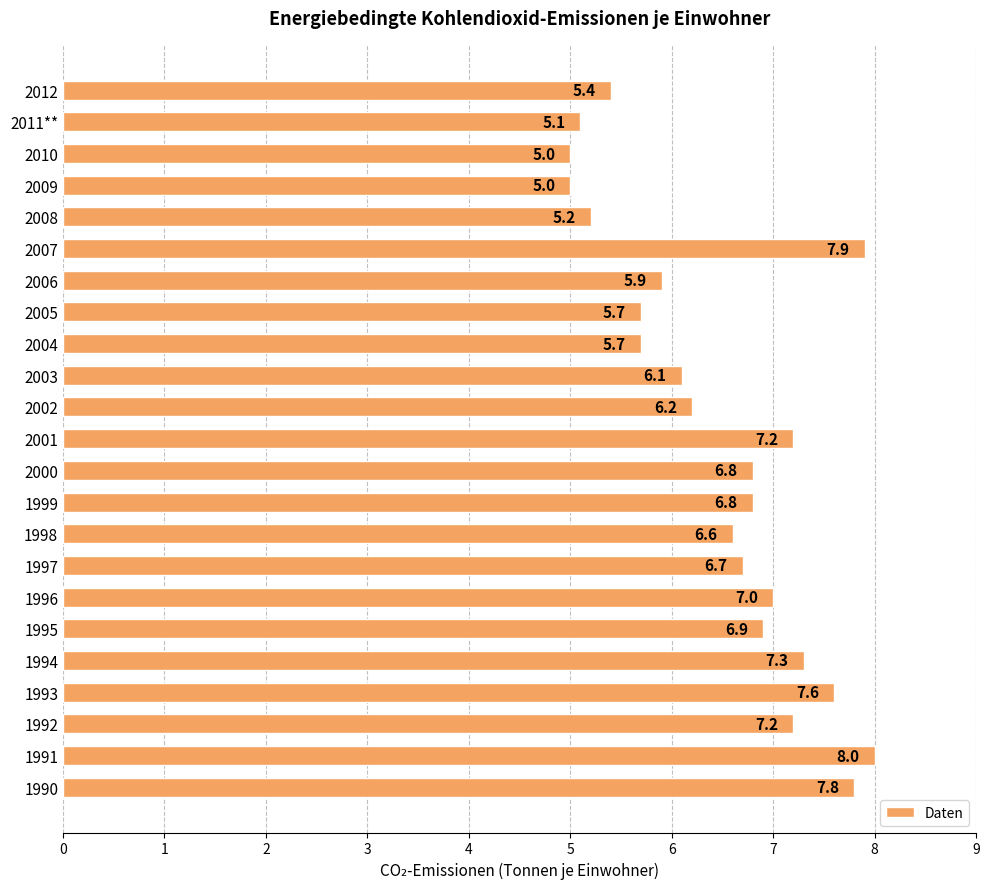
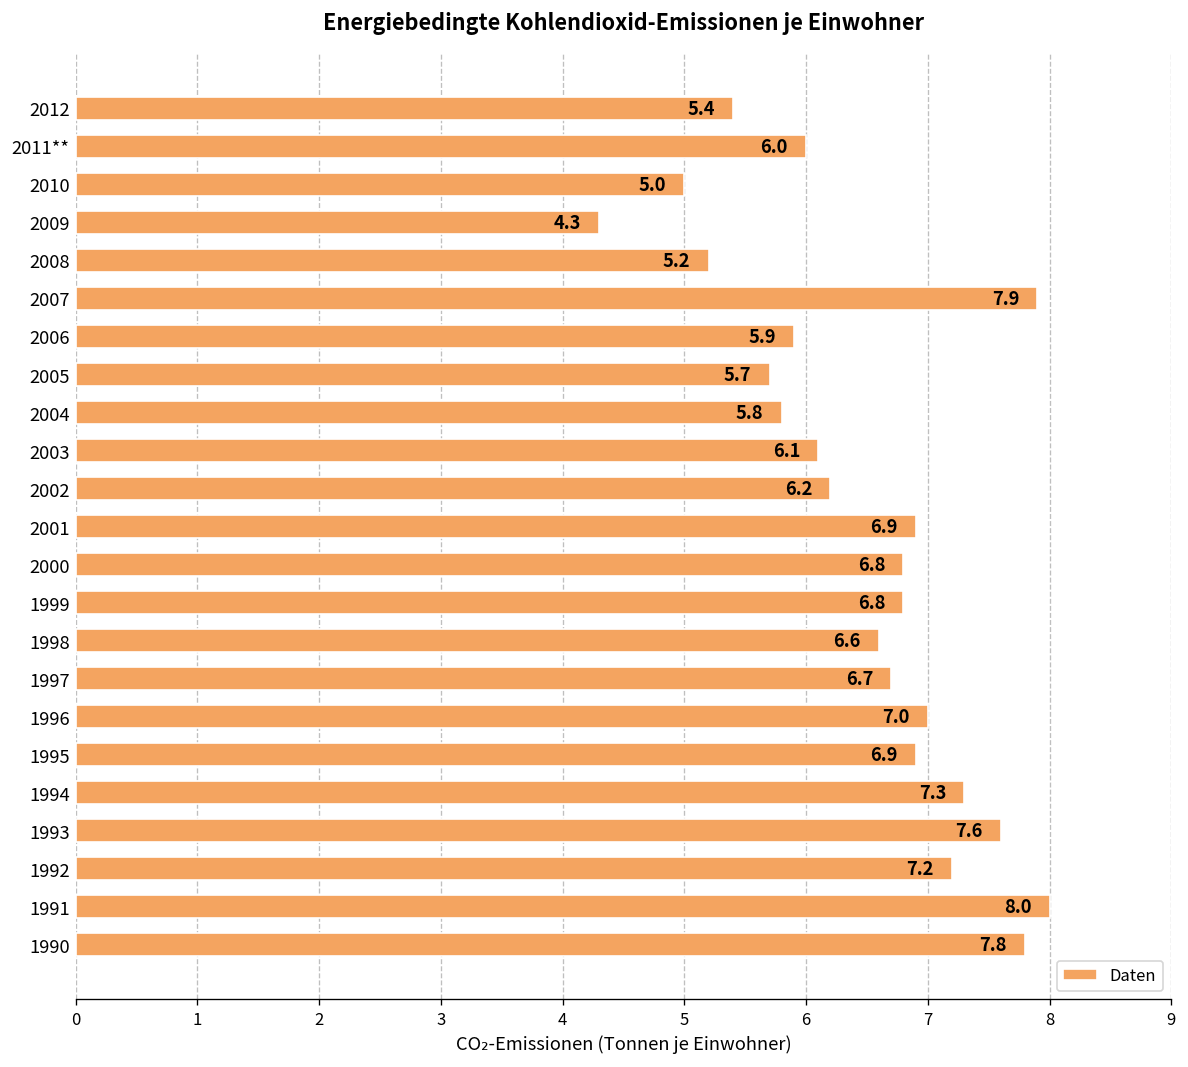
  {
    "2012": 5.4,
-   "2011**": 5.1,
+   "2011**": 6.0,
    "2010": 5.0,
-   "2009": 5.0,
+   "2009": 4.3,
    "2008": 5.2,
    "2007": 7.9,
    "2006": 5.9,
    "2005": 5.7,
-   "2004": 5.7,
+   "2004": 5.8,
    "2003": 6.1,
    "2002": 6.2,
-   "2001": 7.2,
+   "2001": 6.9,
    "2000": 6.8,
    "1999": 6.8,
    "1998": 6.6,
    "1997": 6.7,
    "1996": 7.0,
    "1995": 6.9,
    "1994": 7.3,
    "1993": 7.6,
    "1992": 7.2,
    "1991": 8.0,
    "1990": 7.8
  }
